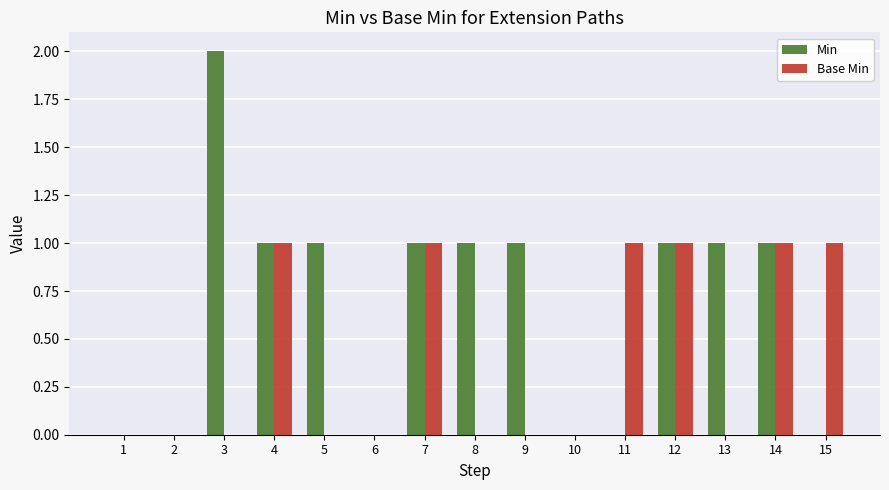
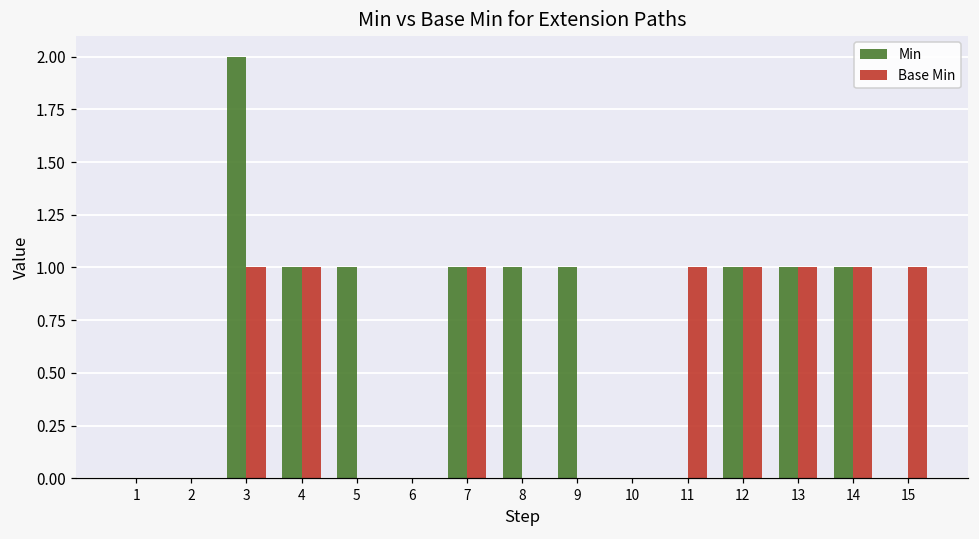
  {
    "Min": {
      "1": 0,
      "2": 0,
      "3": 2,
      "4": 1,
      "5": 1,
      "6": 0,
      "7": 1,
      "8": 1,
      "9": 1,
      "10": 0,
      "11": 0,
      "12": 1,
      "13": 1,
      "14": 1,
      "15": 0
    },
    "Base Min": {
      "1": 0,
      "2": 0,
-     "3": 0,
+     "3": 1,
      "4": 1,
      "5": 0,
      "6": 0,
      "7": 1,
      "8": 0,
      "9": 0,
      "10": 0,
      "11": 1,
      "12": 1,
-     "13": 0,
+     "13": 1,
      "14": 1,
      "15": 1
    }
  }
